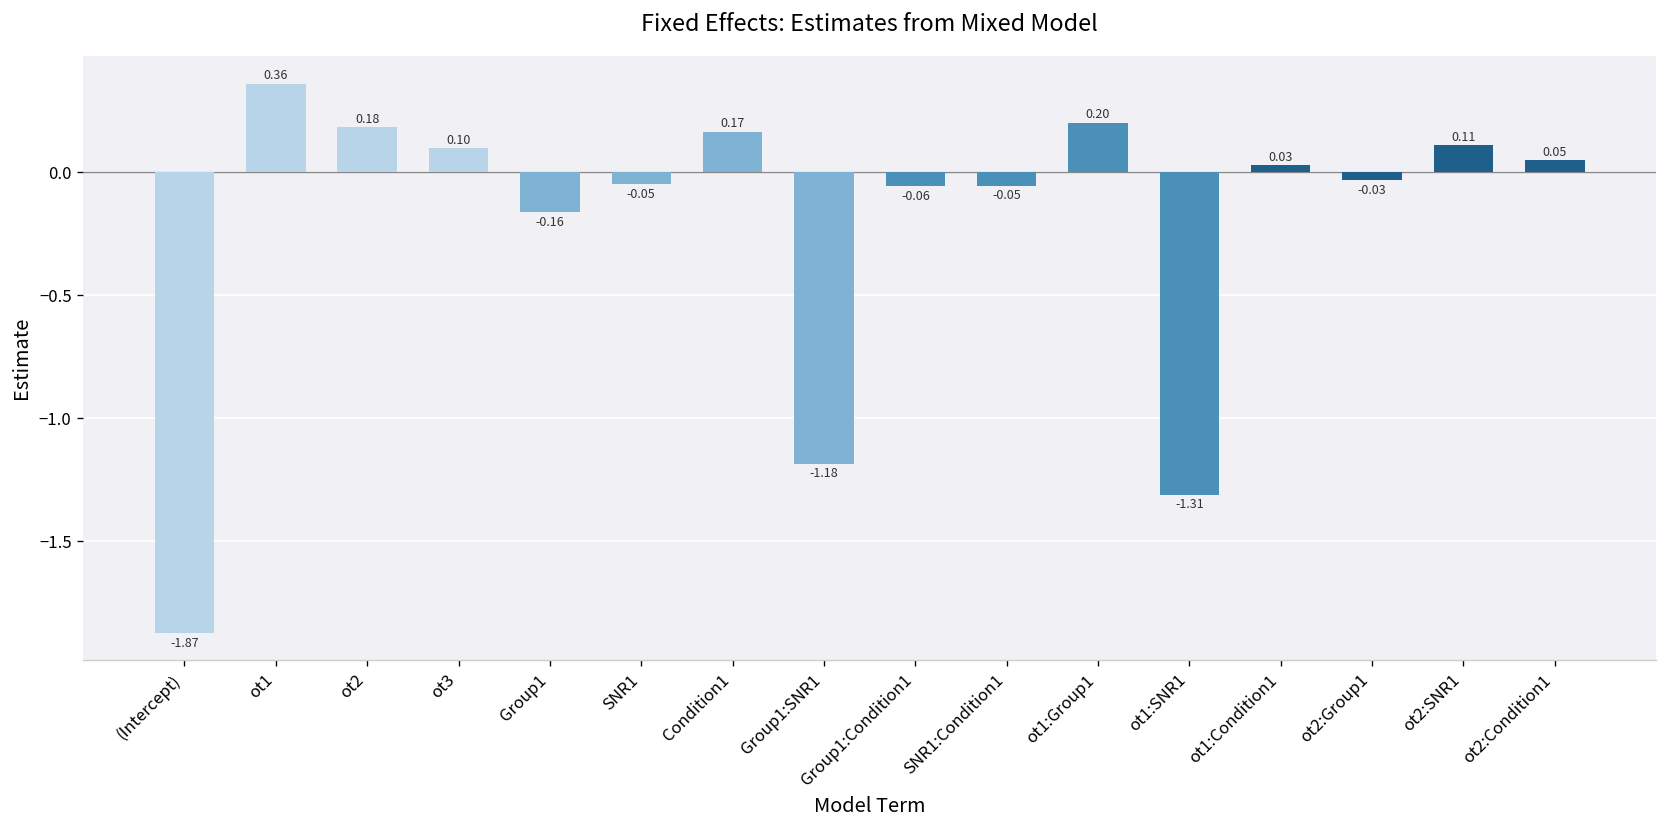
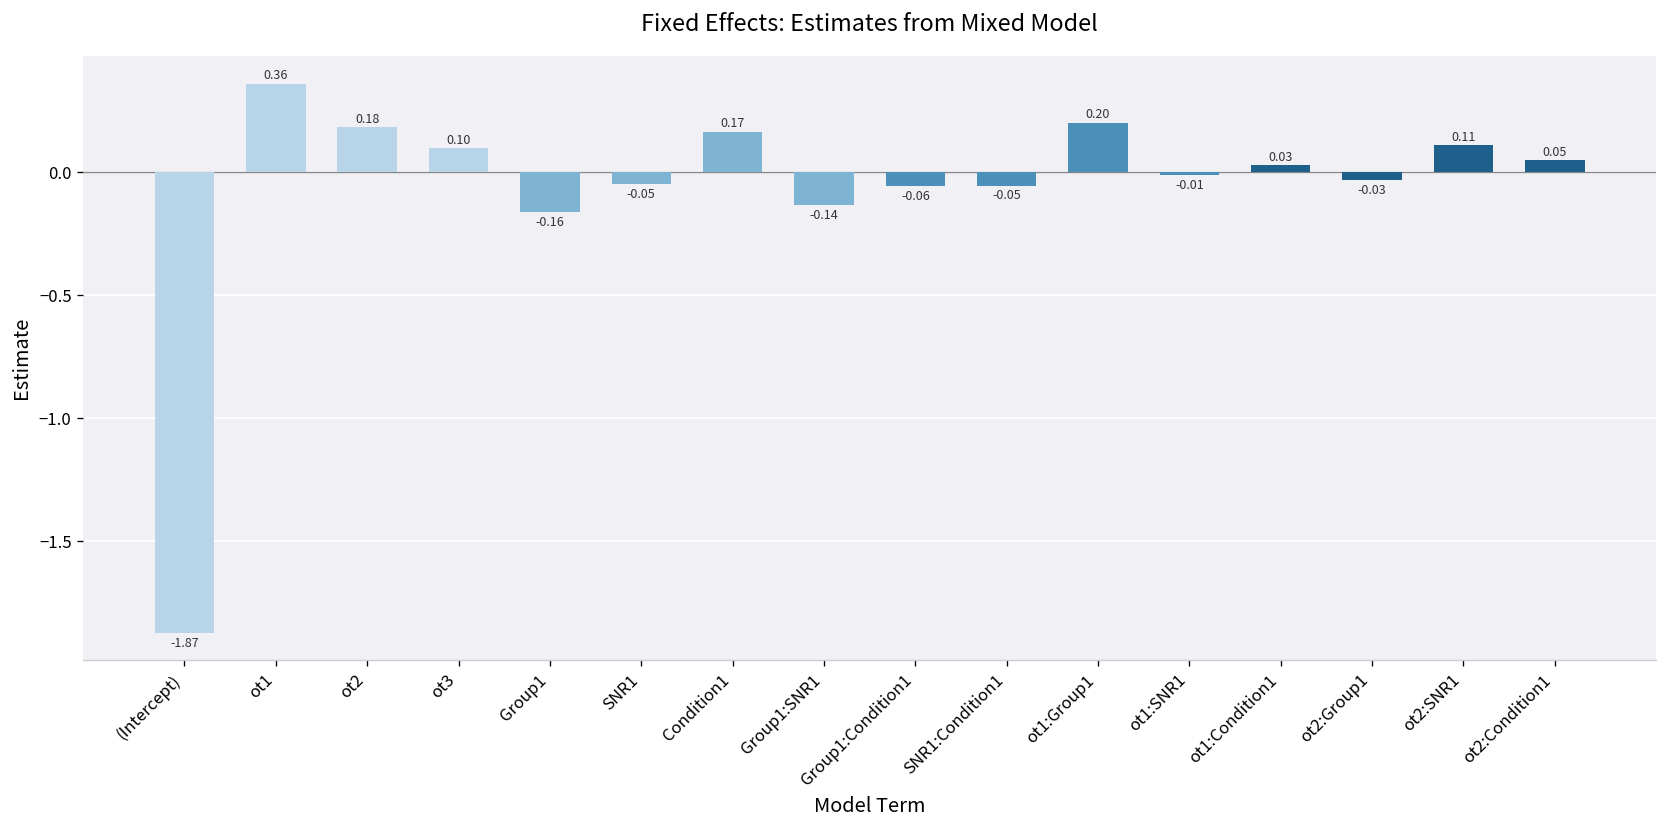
  {
    "(Intercept)": -1.87,
    "ot1": 0.36,
    "ot2": 0.18,
    "ot3": 0.10,
    "Group1": -0.16,
    "SNR1": -0.05,
    "Condition1": 0.17,
-   "Group1:SNR1": -1.18,
+   "Group1:SNR1": -0.14,
    "Group1:Condition1": -0.06,
    "SNR1:Condition1": -0.05,
    "ot1:Group1": 0.20,
-   "ot1:SNR1": -1.31,
+   "ot1:SNR1": -0.01,
    "ot1:Condition1": 0.03,
    "ot2:Group1": -0.03,
    "ot2:SNR1": 0.11,
    "ot2:Condition1": 0.05
  }
